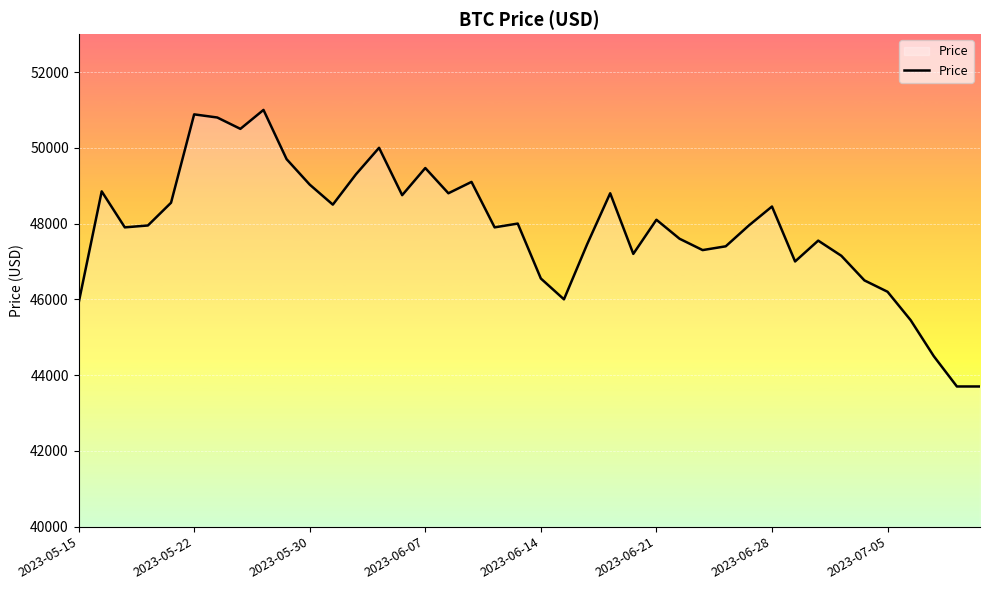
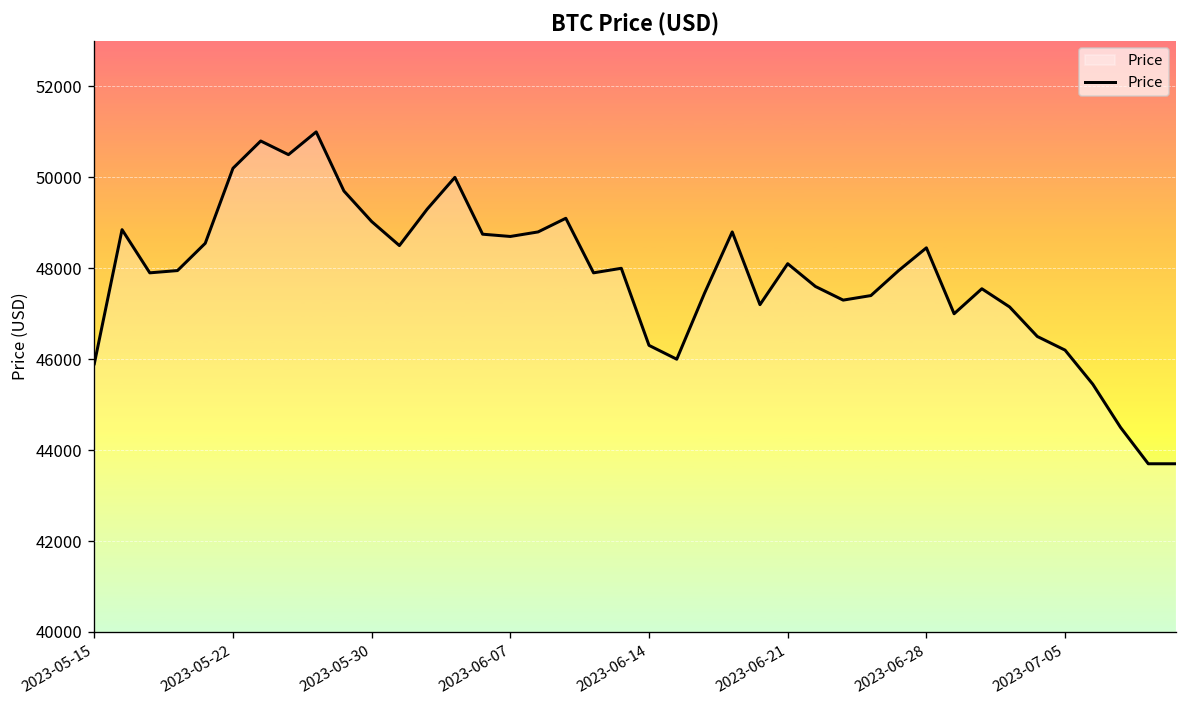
  {
    "2023-05-15": 45900,
-   "2023-05-22": 50900,
+   "2023-05-22": 50200,
    "2023-05-30": 49000,
-   "2023-06-07": 49500,
-   "2023-06-14": 46600,
+   "2023-06-07": 48700,
+   "2023-06-14": 46300,
    "2023-06-21": 48100,
    "2023-06-28": 48500,
    "2023-07-05": 46200
  }
